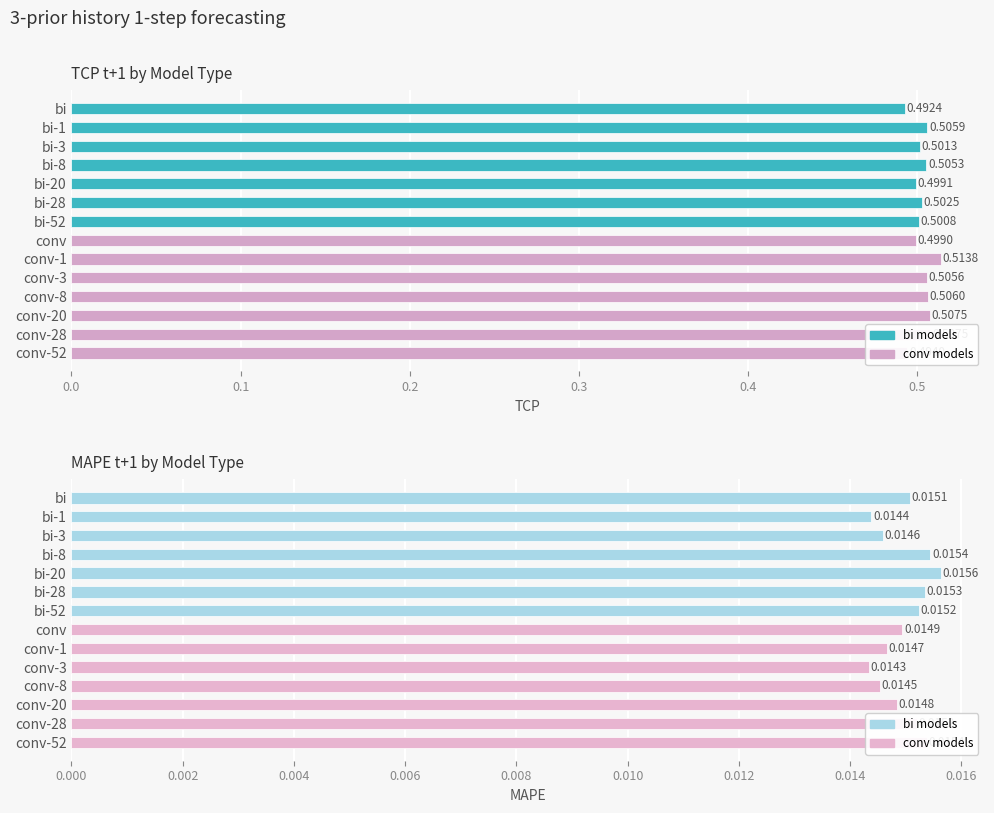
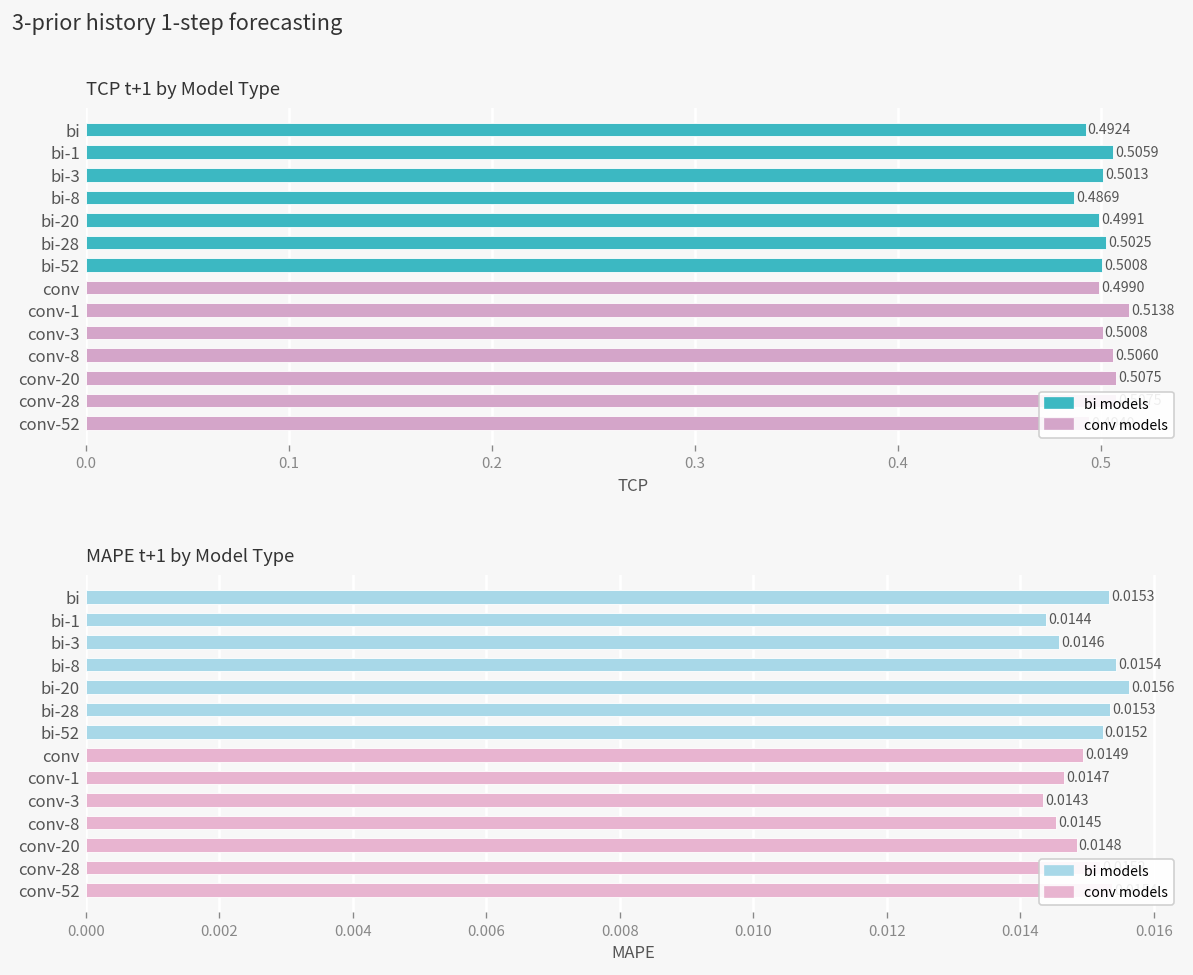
  {
    "TCP t+1 by Model Type": {
      "bi": 0.4924,
      "bi-1": 0.5059,
      "bi-3": 0.5013,
-     "bi-8": 0.5053,
+     "bi-8": 0.4869,
      "bi-20": 0.4991,
      "bi-28": 0.5025,
      "bi-52": 0.5008,
      "conv": 0.4990,
      "conv-1": 0.5138,
-     "conv-3": 0.5056,
+     "conv-3": 0.5008,
      "conv-8": 0.5060,
      "conv-20": 0.5075
    },
    "MAPE t+1 by Model Type": {
-     "bi": 0.0151,
+     "bi": 0.0153,
      "bi-1": 0.0144,
      "bi-3": 0.0146,
      "bi-8": 0.0154,
      "bi-20": 0.0156,
      "bi-28": 0.0153,
      "bi-52": 0.0152,
      "conv": 0.0149,
      "conv-1": 0.0147,
      "conv-3": 0.0143,
      "conv-8": 0.0145,
      "conv-20": 0.0148
    }
  }
